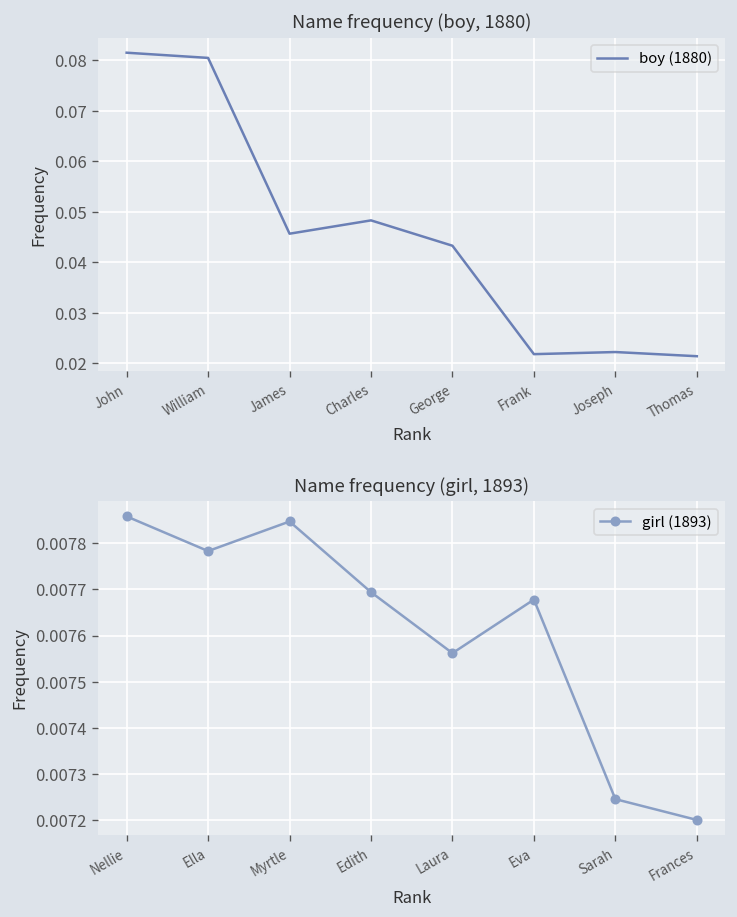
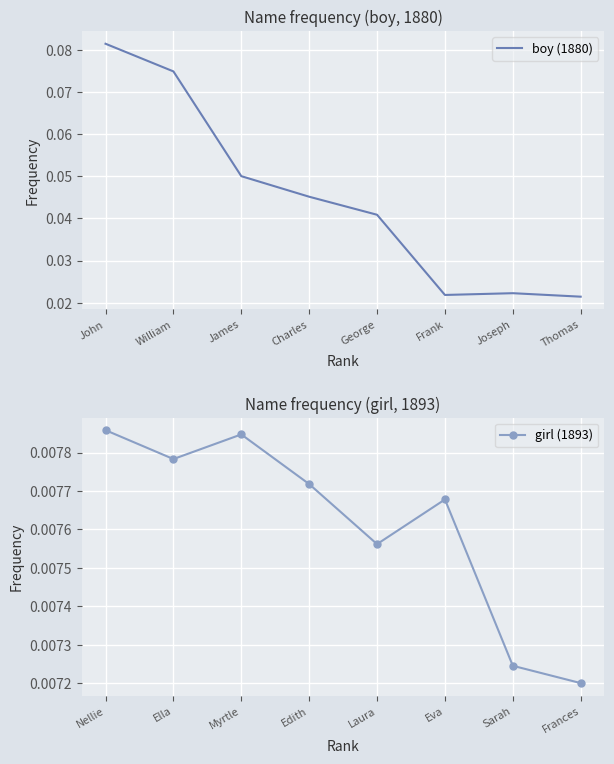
  {
    "Name frequency (boy, 1880)": {
      "John": 0.082,
-     "William": 0.081,
-     "James": 0.046,
-     "Charles": 0.048,
-     "George": 0.043,
+     "William": 0.075,
+     "James": 0.050,
+     "Charles": 0.045,
+     "George": 0.041,
      "Frank": 0.022,
      "Joseph": 0.022,
      "Thomas": 0.021
    },
    "Name frequency (girl, 1893)": {
      "Nellie": 0.00786,
      "Ella": 0.00778,
      "Myrtle": 0.00785,
-     "Edith": 0.00769,
+     "Edith": 0.00772,
      "Laura": 0.00756,
      "Eva": 0.00768,
      "Sarah": 0.00725,
      "Frances": 0.00720
    }
  }
